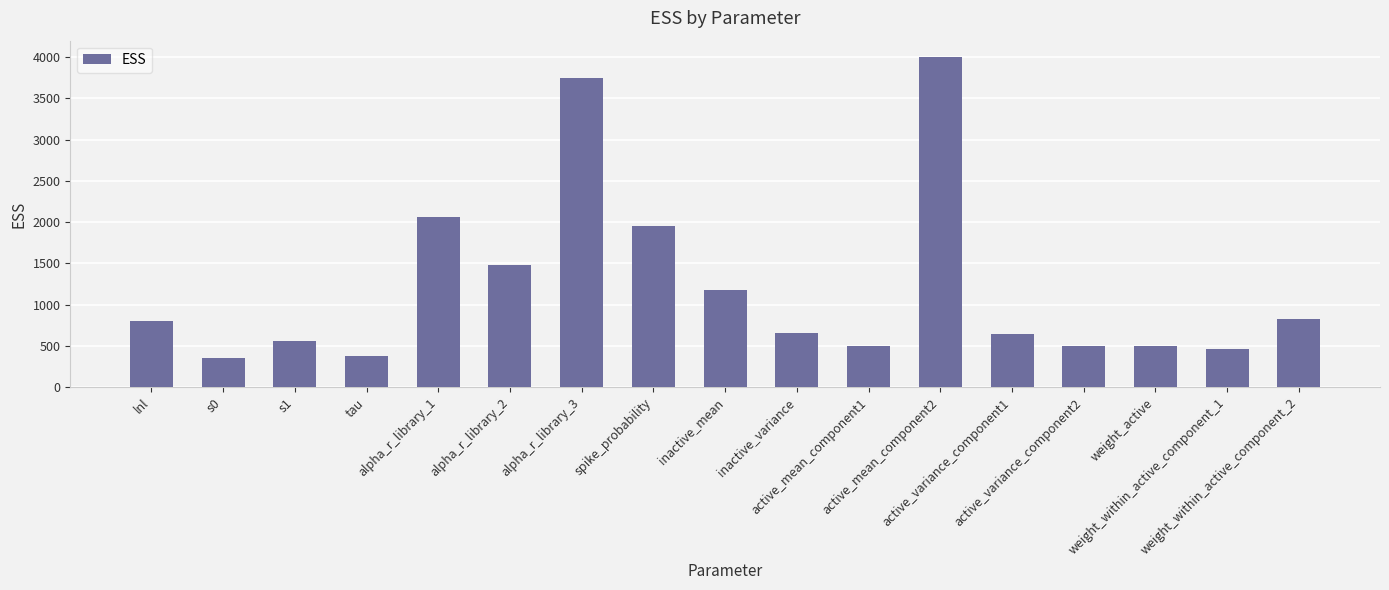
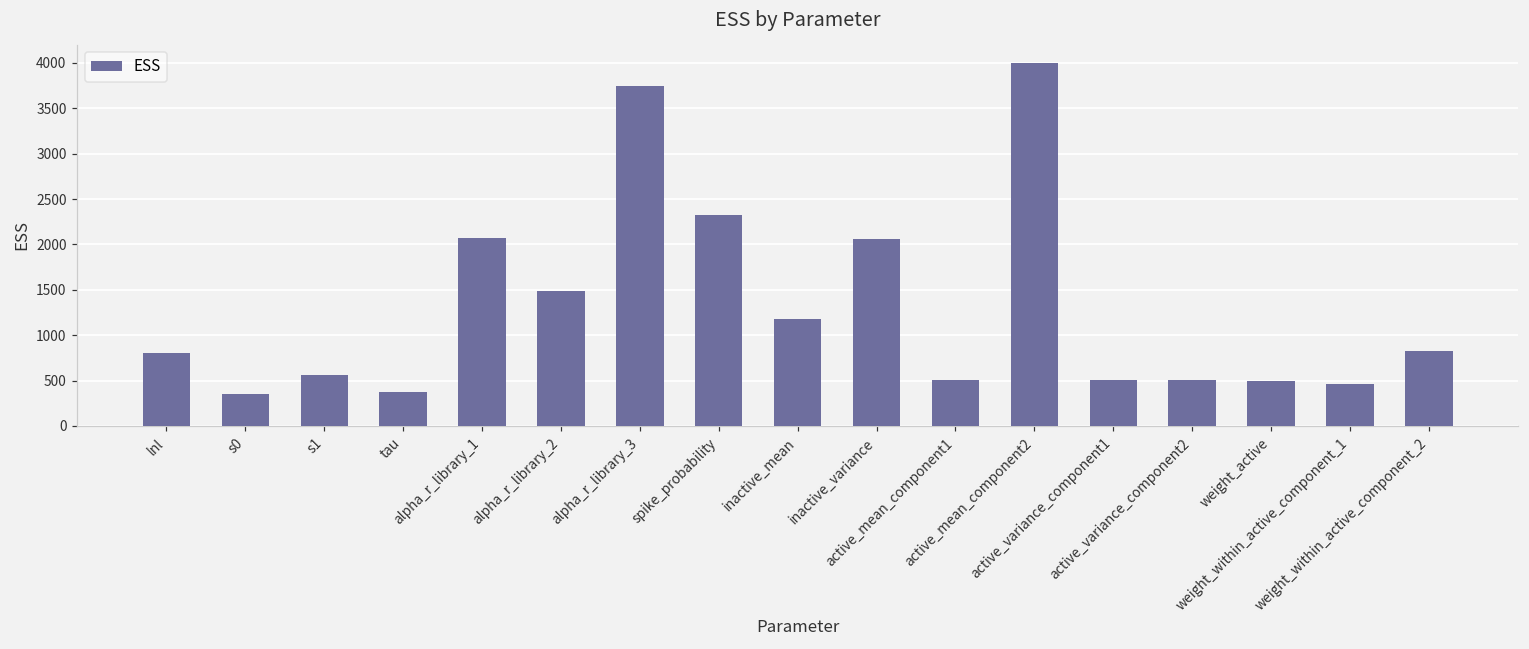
  {
    "lnl": 800,
    "s0": 400,
    "s1": 600,
    "tau": 400,
    "alpha_r_library_1": 2100,
    "alpha_r_library_2": 1500,
    "alpha_r_library_3": 3700,
-   "spike_probability": 2000,
+   "spike_probability": 2300,
    "inactive_mean": 1200,
-   "inactive_variance": 700,
+   "inactive_variance": 2100,
    "active_mean_component1": 500,
    "active_mean_component2": 4000,
-   "active_variance_component1": 600,
+   "active_variance_component1": 500,
    "active_variance_component2": 500,
    "weight_active": 500,
    "weight_within_active_component_1": 500,
    "weight_within_active_component_2": 800
  }
